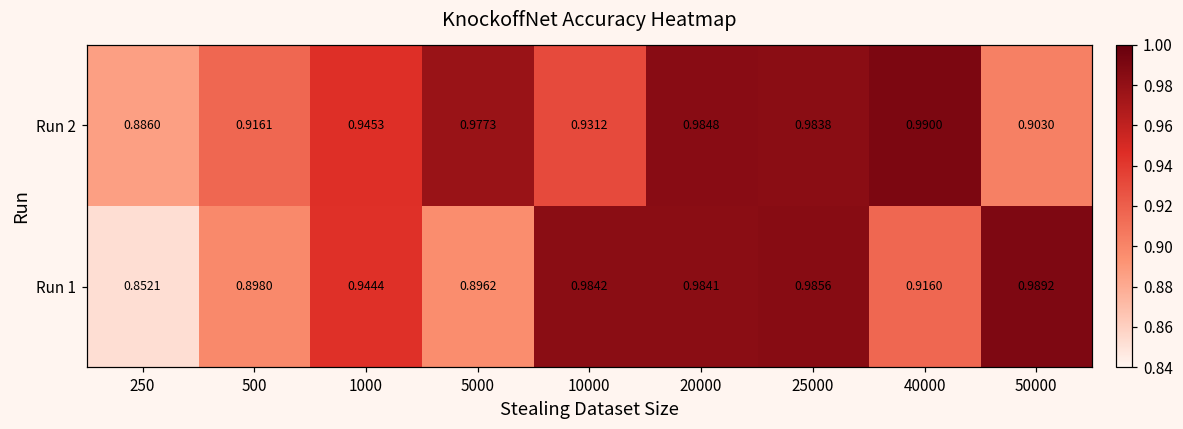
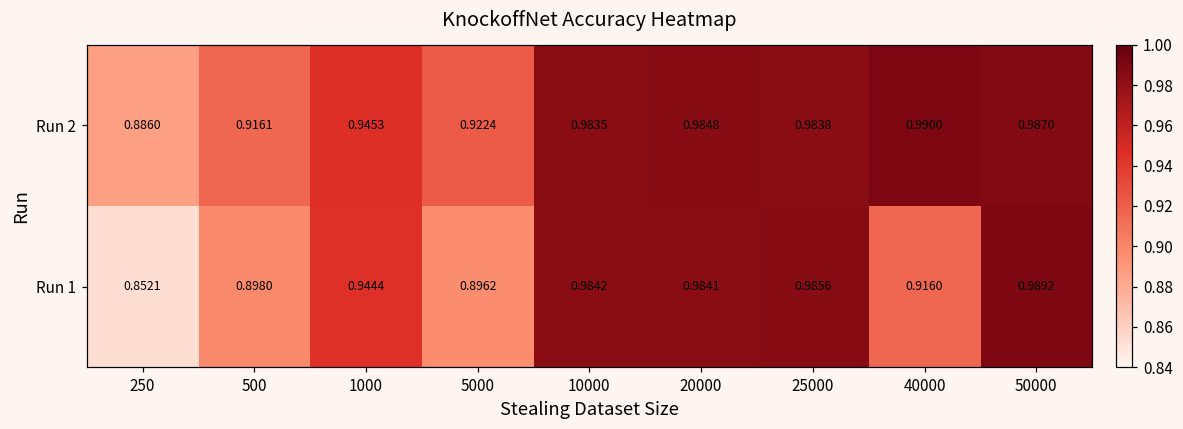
  {
    "Run 2": {
      "250": 0.8860,
      "500": 0.9161,
      "1000": 0.9453,
-     "5000": 0.9773,
-     "10000": 0.9312,
+     "5000": 0.9224,
+     "10000": 0.9835,
      "20000": 0.9848,
      "25000": 0.9838,
      "40000": 0.9900,
-     "50000": 0.9030
+     "50000": 0.9870
    },
    "Run 1": {
      "250": 0.8521,
      "500": 0.8980,
      "1000": 0.9444,
      "5000": 0.8962,
      "10000": 0.9842,
      "20000": 0.9841,
      "25000": 0.9856,
      "40000": 0.9160,
      "50000": 0.9892
    }
  }
